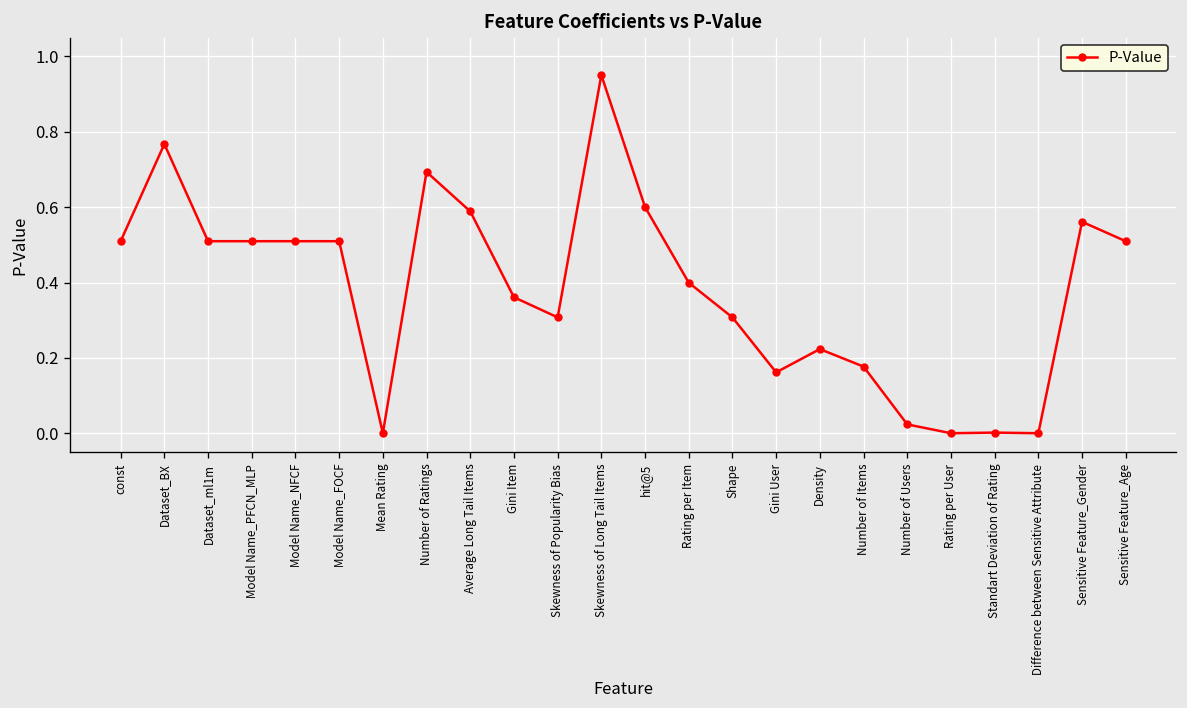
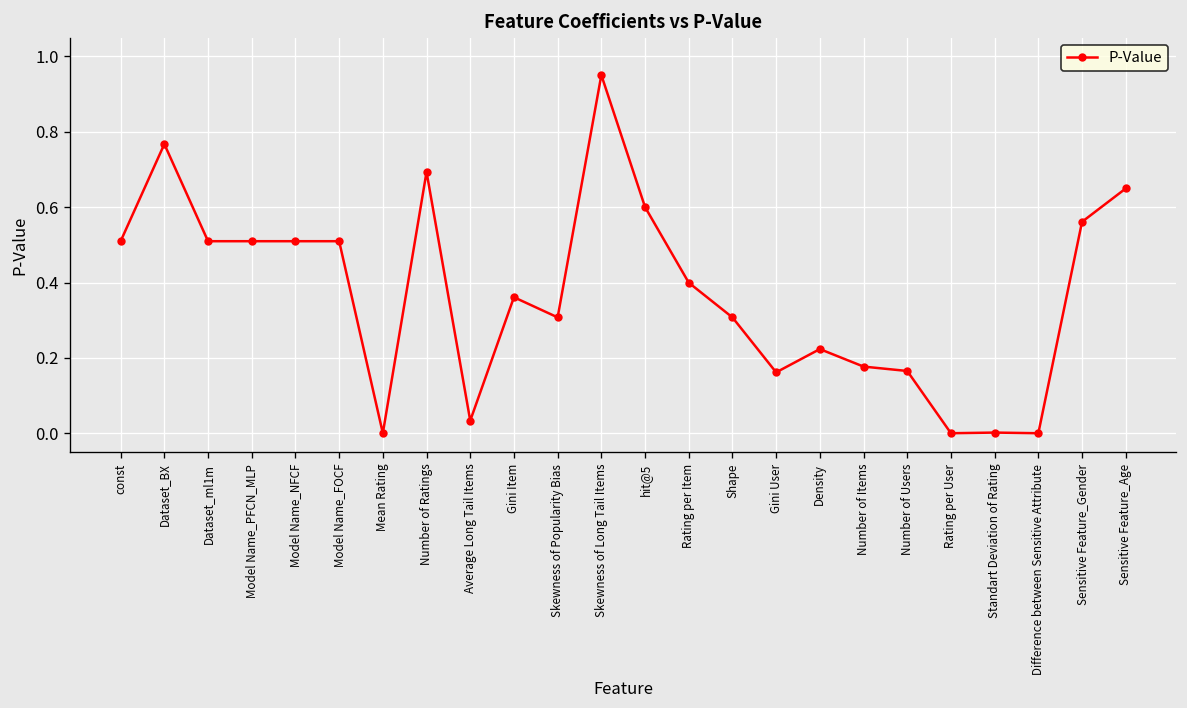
  {
    "const": 0.51,
    "Dataset_BX": 0.77,
    "Dataset_ml1m": 0.51,
    "Model Name_PFCN_MLP": 0.51,
    "Model Name_NFCF": 0.51,
    "Model Name_FOCF": 0.51,
    "Mean Rating": 0.00,
    "Number of Ratings": 0.69,
-   "Average Long Tail Items": 0.59,
+   "Average Long Tail Items": 0.03,
    "Gini Item": 0.36,
    "Skewness of Popularity Bias": 0.31,
    "Skewness of Long Tail Items": 0.95,
    "hit@5": 0.60,
    "Rating per Item": 0.40,
    "Shape": 0.31,
    "Gini User": 0.16,
    "Density": 0.22,
    "Number of Items": 0.18,
-   "Number of Users": 0.02,
+   "Number of Users": 0.17,
    "Rating per User": 0.00,
    "Standart Deviation of Rating": 0.00,
    "Difference between Sensitive Attribute": 0.00,
    "Sensitive Feature_Gender": 0.56,
-   "Sensitive Feature_Age": 0.51
+   "Sensitive Feature_Age": 0.65
  }
